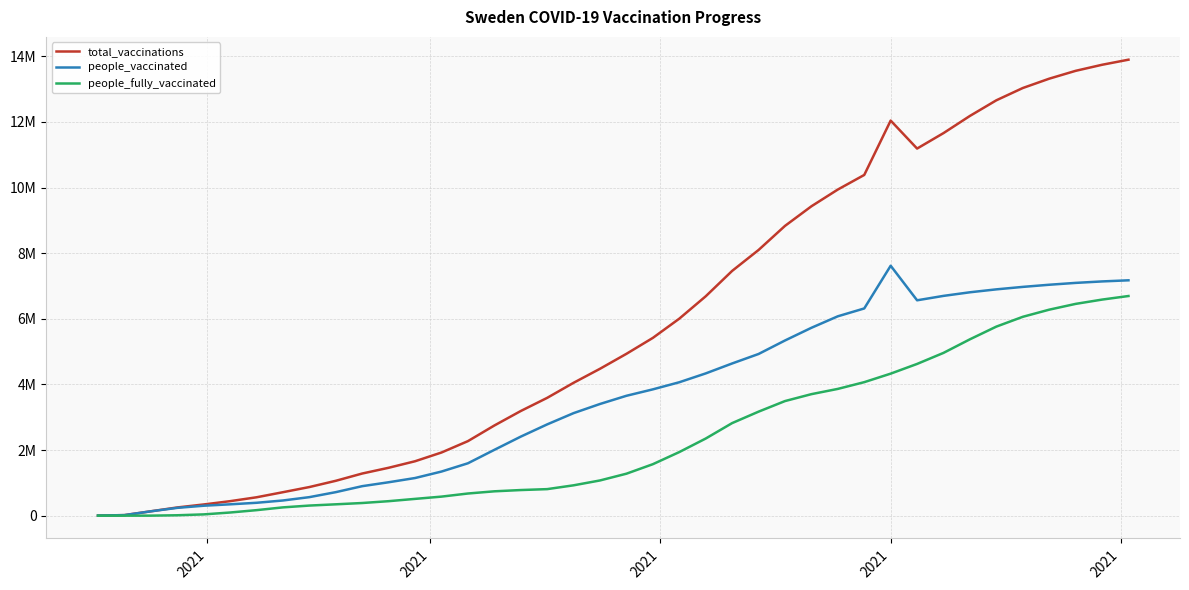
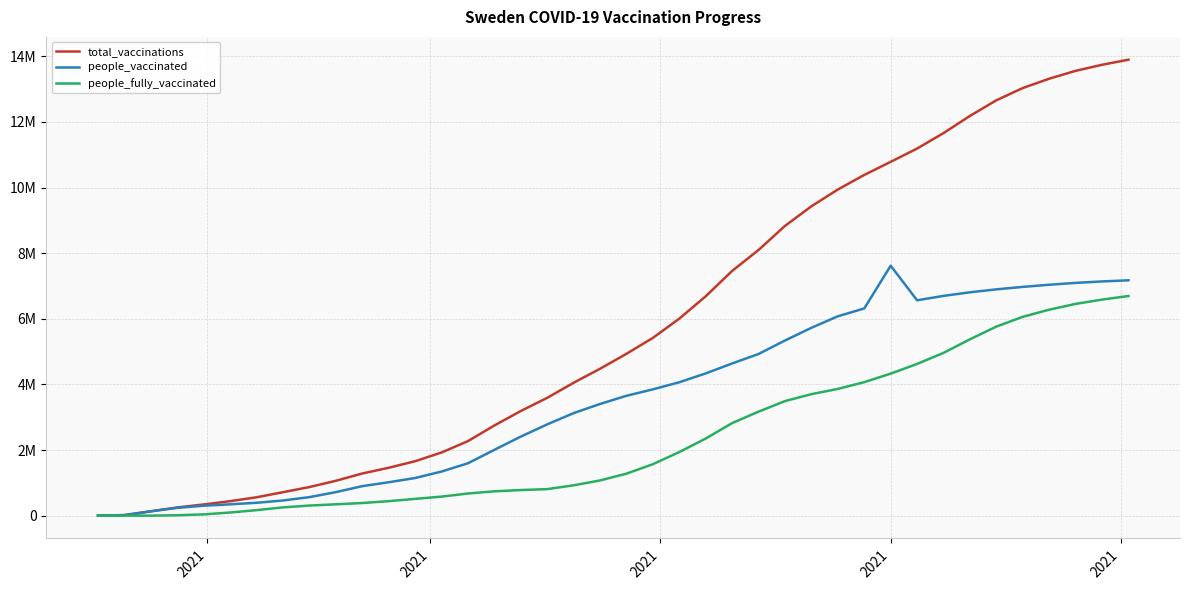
  {
    "total_vaccinations": {
-     "2021": 12000000
+     "2021": 10800000
    },
    "people_vaccinated": {
      "2021": 7600000
    },
    "people_fully_vaccinated": {
      "2021": 4300000
    }
  }
